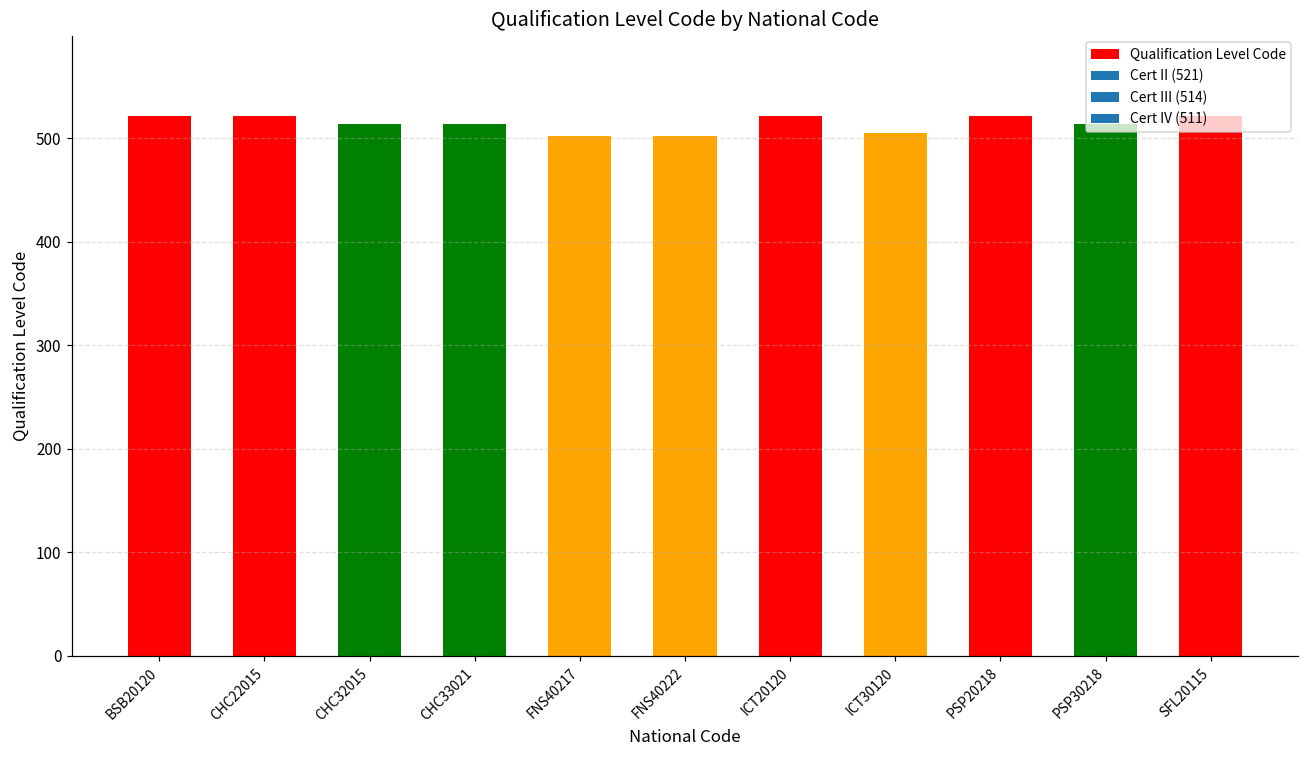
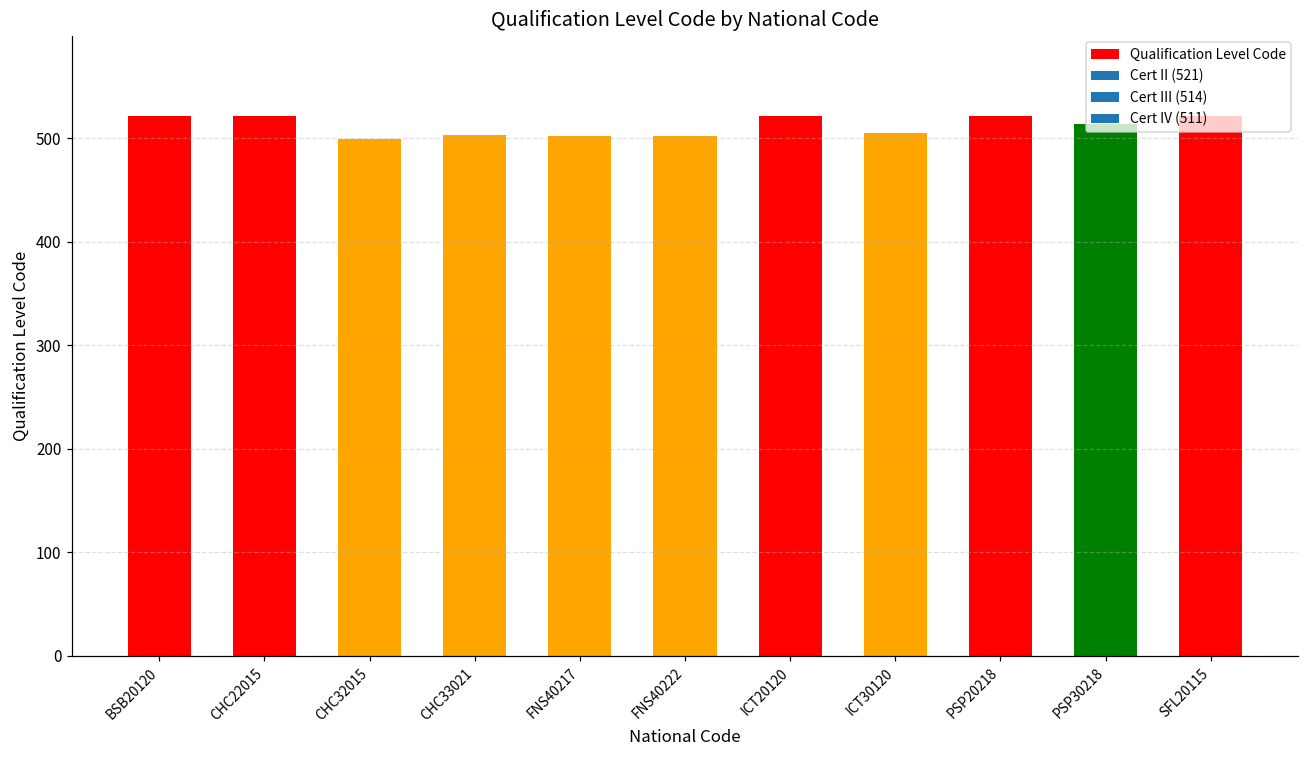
  {
    "BSB20120": 520,
    "CHC22015": 520,
-   "CHC32015": 510,
-   "CHC33021": 510,
+   "CHC32015": 500,
+   "CHC33021": 500,
    "FNS40217": 500,
    "FNS40222": 500,
    "ICT20120": 520,
    "ICT30120": 510,
    "PSP20218": 520
  }
